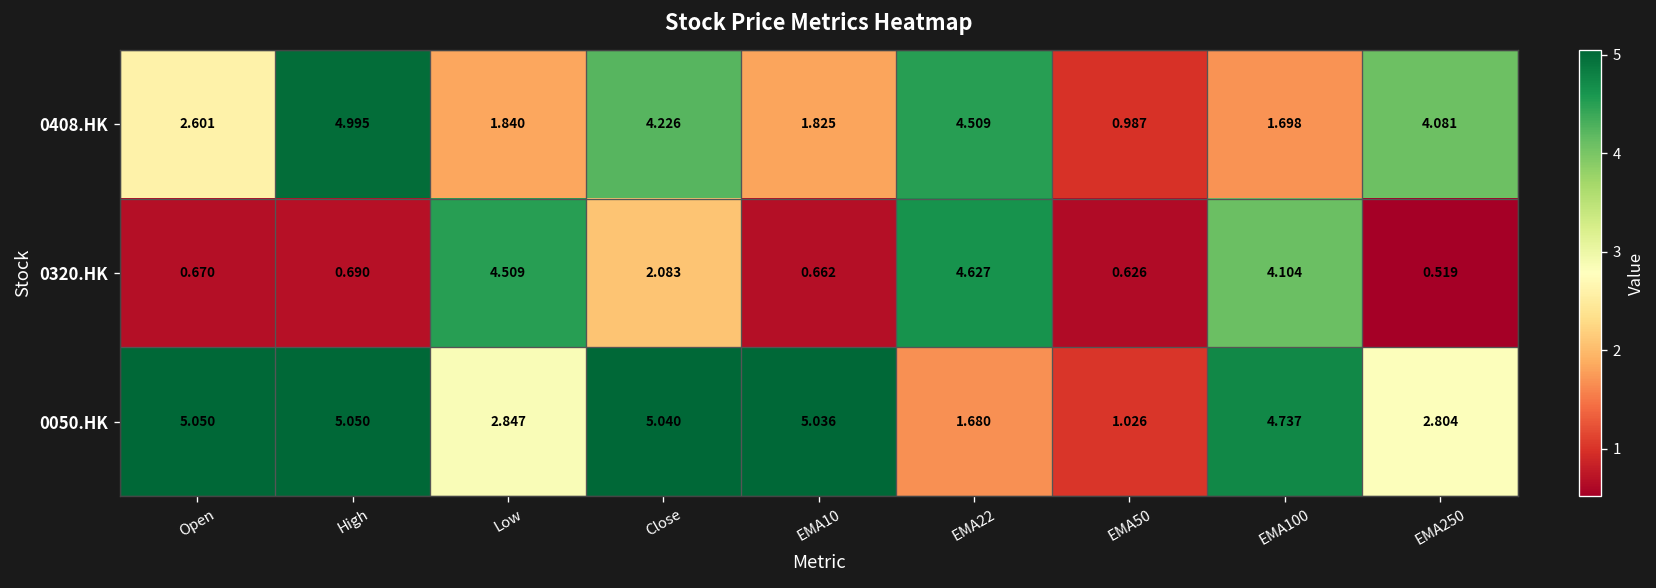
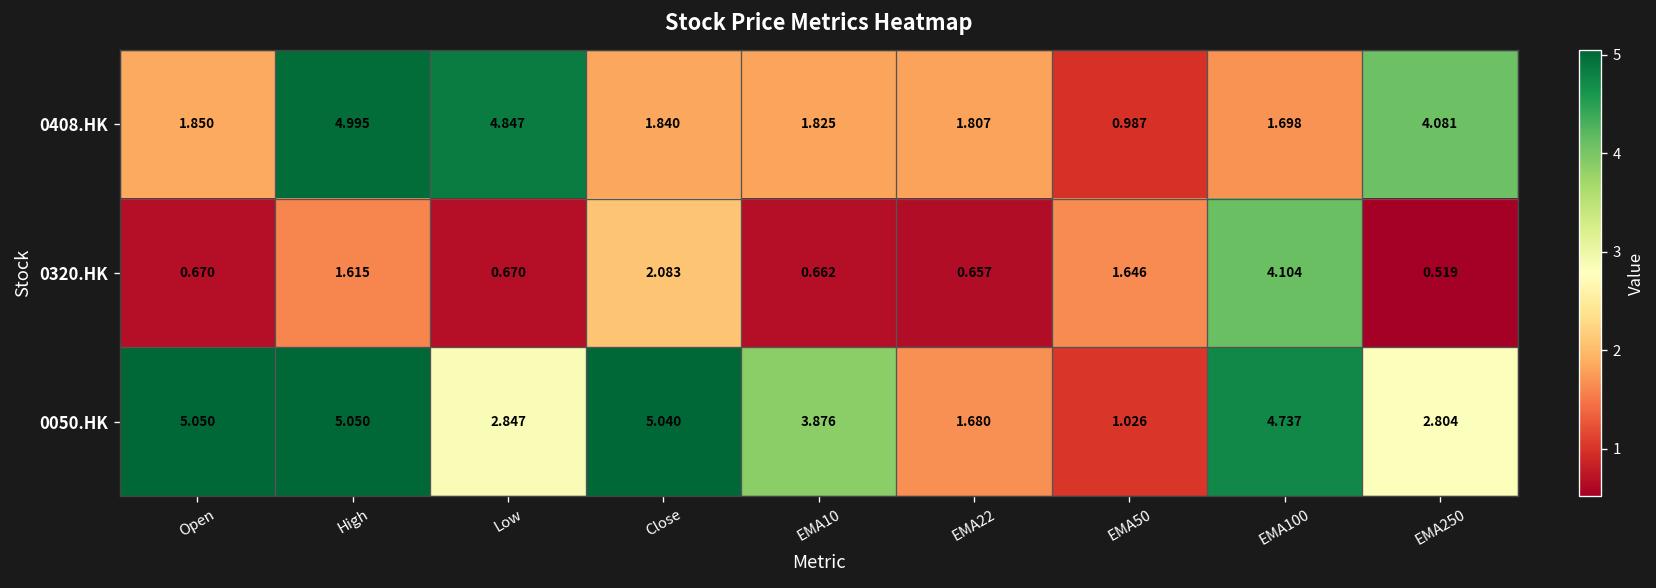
  {
    "0408.HK": {
-     "Open": 2.601,
+     "Open": 1.850,
      "High": 4.995,
-     "Low": 1.840,
-     "Close": 4.226,
+     "Low": 4.847,
+     "Close": 1.840,
      "EMA10": 1.825,
-     "EMA22": 4.509,
+     "EMA22": 1.807,
      "EMA50": 0.987,
      "EMA100": 1.698,
      "EMA250": 4.081
    },
    "0320.HK": {
      "Open": 0.670,
-     "High": 0.690,
-     "Low": 4.509,
+     "High": 1.615,
+     "Low": 0.670,
      "Close": 2.083,
      "EMA10": 0.662,
-     "EMA22": 4.627,
-     "EMA50": 0.626,
+     "EMA22": 0.657,
+     "EMA50": 1.646,
      "EMA100": 4.104,
      "EMA250": 0.519
    },
    "0050.HK": {
      "Open": 5.050,
      "High": 5.050,
      "Low": 2.847,
      "Close": 5.040,
-     "EMA10": 5.036,
+     "EMA10": 3.876,
      "EMA22": 1.680,
      "EMA50": 1.026,
      "EMA100": 4.737,
      "EMA250": 2.804
    }
  }
